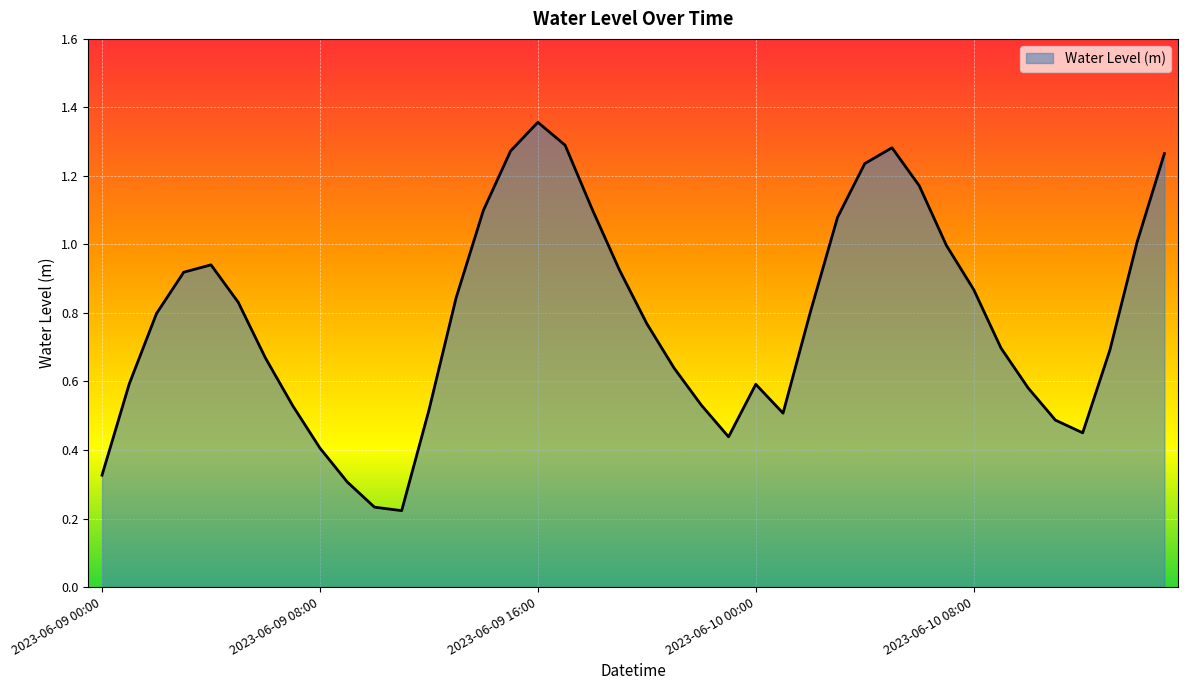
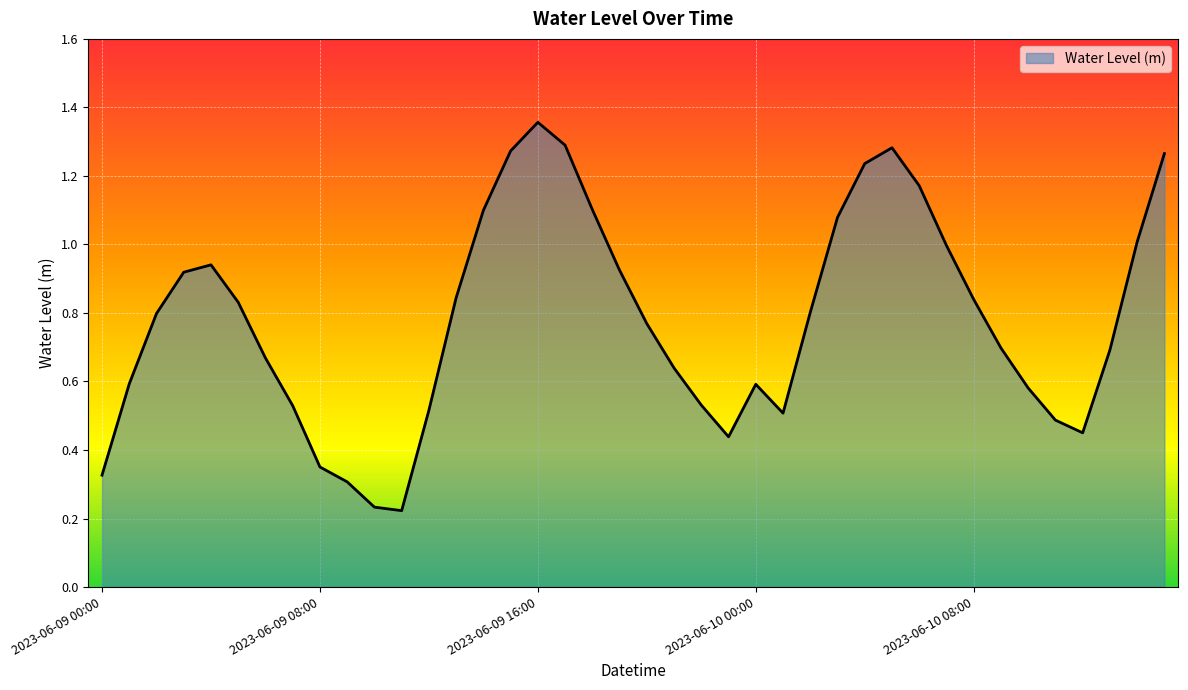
  {
    "2023-06-09 00:00": 0.33,
-   "2023-06-09 08:00": 0.41,
+   "2023-06-09 08:00": 0.35,
    "2023-06-09 16:00": 1.36,
    "2023-06-10 00:00": 0.59,
-   "2023-06-10 08:00": 0.87
+   "2023-06-10 08:00": 0.84
  }
